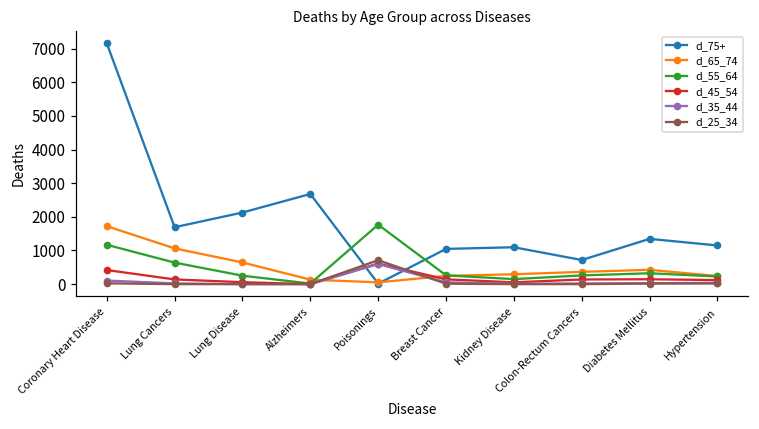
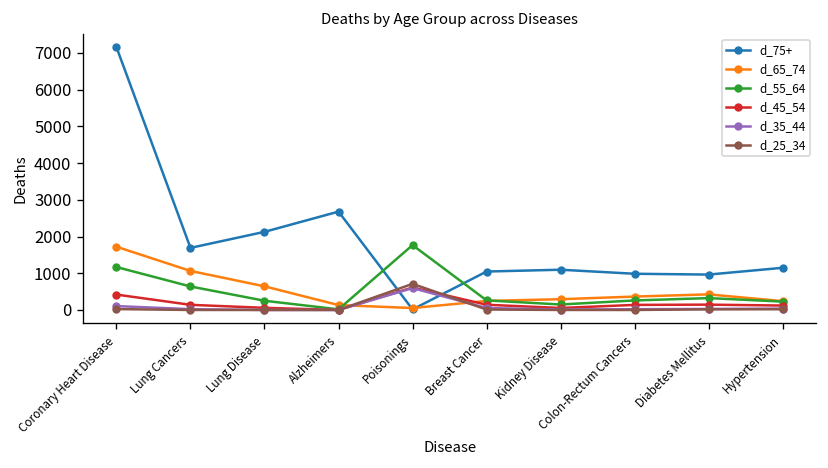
  {
    "d_75+": {
      "Coronary Heart Disease": 7200,
      "Lung Cancers": 1700,
      "Lung Disease": 2100,
      "Alzheimers": 2700,
      "Breast Cancer": 1000,
      "Kidney Disease": 1100,
-     "Colon-Rectum Cancers": 700,
-     "Diabetes Mellitus": 1300,
+     "Colon-Rectum Cancers": 1000,
+     "Diabetes Mellitus": 1000,
      "Hypertension": 1100
    },
    "d_65_74": {
      "Coronary Heart Disease": 1700,
      "Lung Cancers": 1100,
      "Lung Disease": 600,
      "Alzheimers": 100,
      "Kidney Disease": 300,
      "Colon-Rectum Cancers": 400,
      "Diabetes Mellitus": 400
    },
    "d_55_64": {
      "Coronary Heart Disease": 1200,
      "Lung Cancers": 600,
      "Lung Disease": 300,
      "Poisonings": 1800,
      "Kidney Disease": 100,
      "Colon-Rectum Cancers": 300,
      "Diabetes Mellitus": 300
    },
    "d_45_54": {
      "Coronary Heart Disease": 400,
      "Lung Cancers": 100,
      "Breast Cancer": 100,
      "Colon-Rectum Cancers": 100,
      "Diabetes Mellitus": 100,
      "Hypertension": 100
    },
    "d_35_44": {
      "Coronary Heart Disease": 100
    },
    "d_25_34": {
      "Coronary Heart Disease": 0,
      "Poisonings": 700
    }
  }
